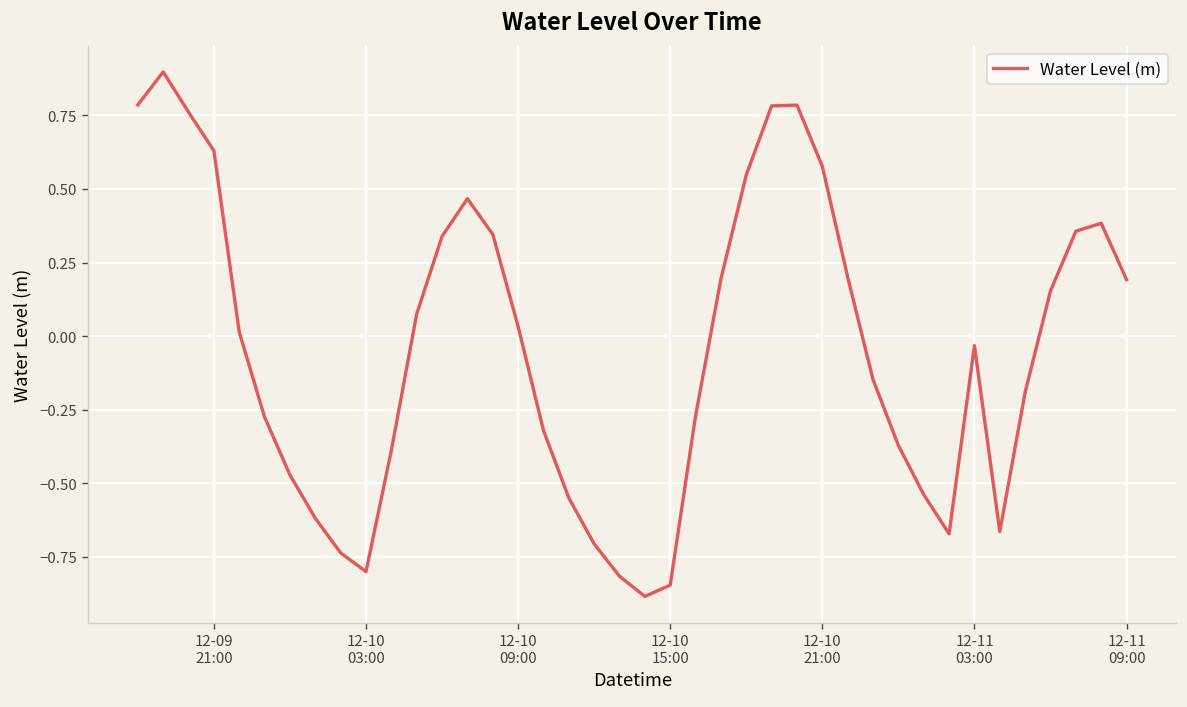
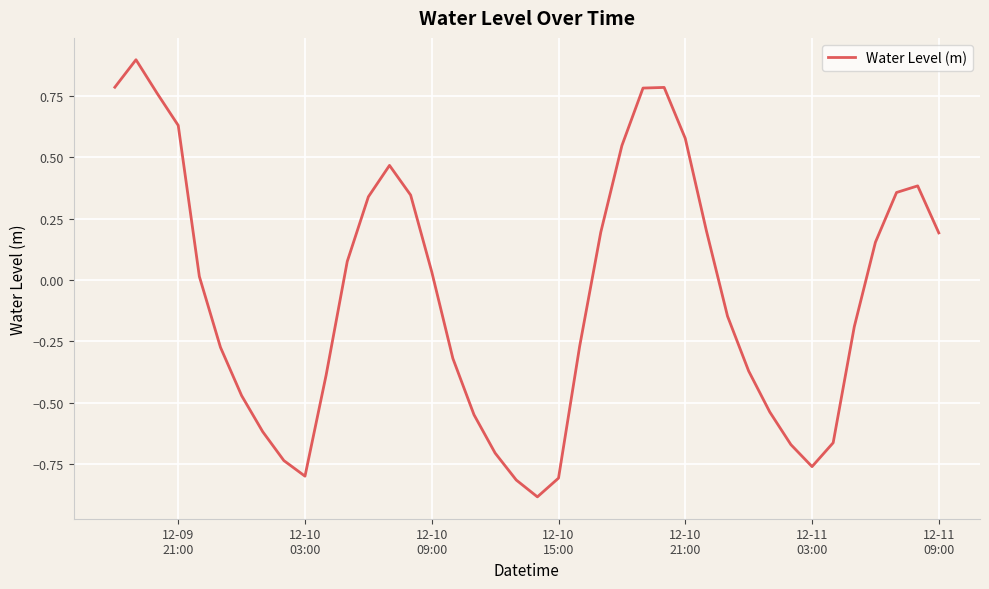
  {
    "12-09 21:00": 0.63,
    "12-10 03:00": -0.80,
    "12-10 09:00": 0.03,
-   "12-10 15:00": -0.85,
+   "12-10 15:00": -0.81,
    "12-10 21:00": 0.58,
-   "12-11 03:00": -0.03,
+   "12-11 03:00": -0.76,
    "12-11 09:00": 0.19
  }
